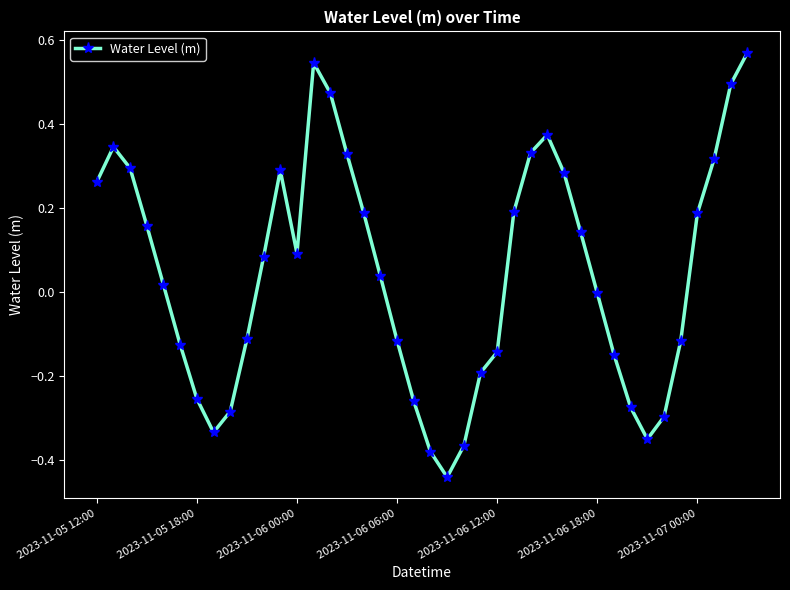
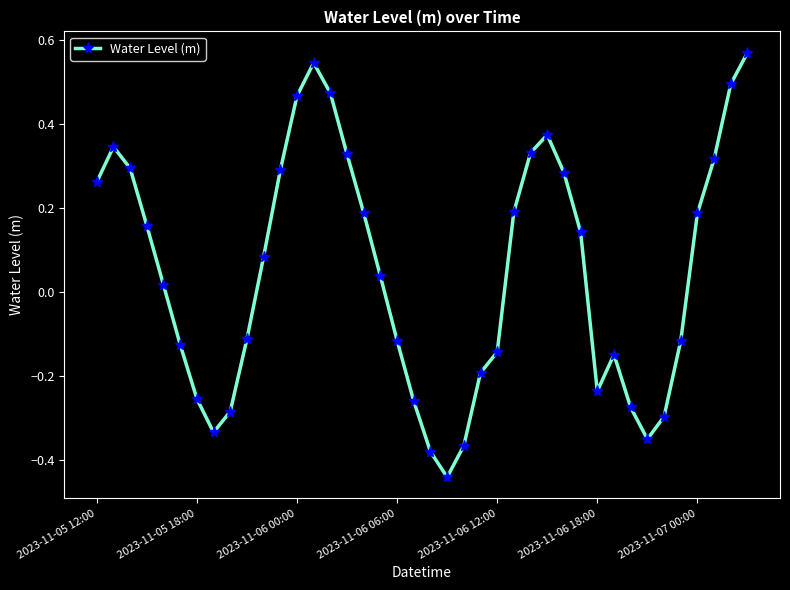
  {
    "2023-11-05 12:00": 0.26,
    "2023-11-05 18:00": -0.25,
-   "2023-11-06 00:00": 0.09,
+   "2023-11-06 00:00": 0.47,
    "2023-11-06 06:00": -0.12,
    "2023-11-06 12:00": -0.14,
-   "2023-11-06 18:00": 0.00,
+   "2023-11-06 18:00": -0.24,
    "2023-11-07 00:00": 0.19
  }
